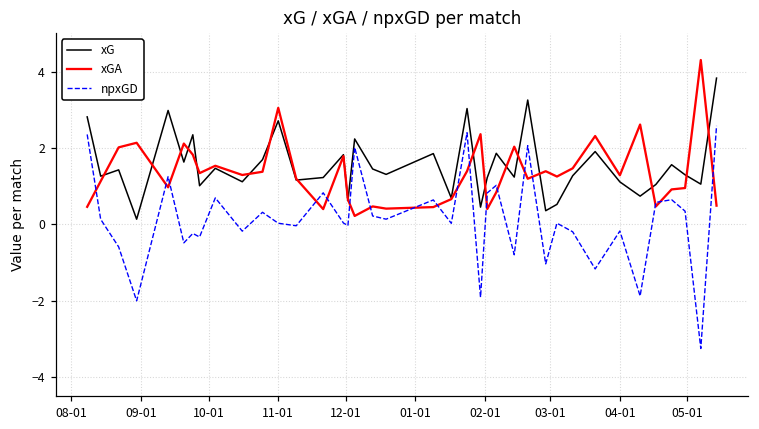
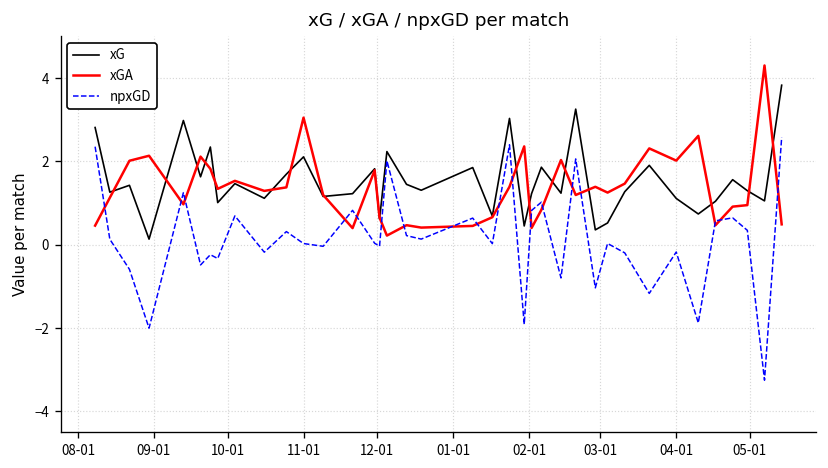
  {
    "xG": {
-     "11-01": 2.7,
+     "11-01": 2.1,
      "04-01": 1.1
    },
    "xGA": {
      "11-01": 3.1,
-     "04-01": 1.3
+     "04-01": 2.0
    },
    "npxGD": {
      "11-01": 0.0,
      "04-01": -0.2
    }
  }
